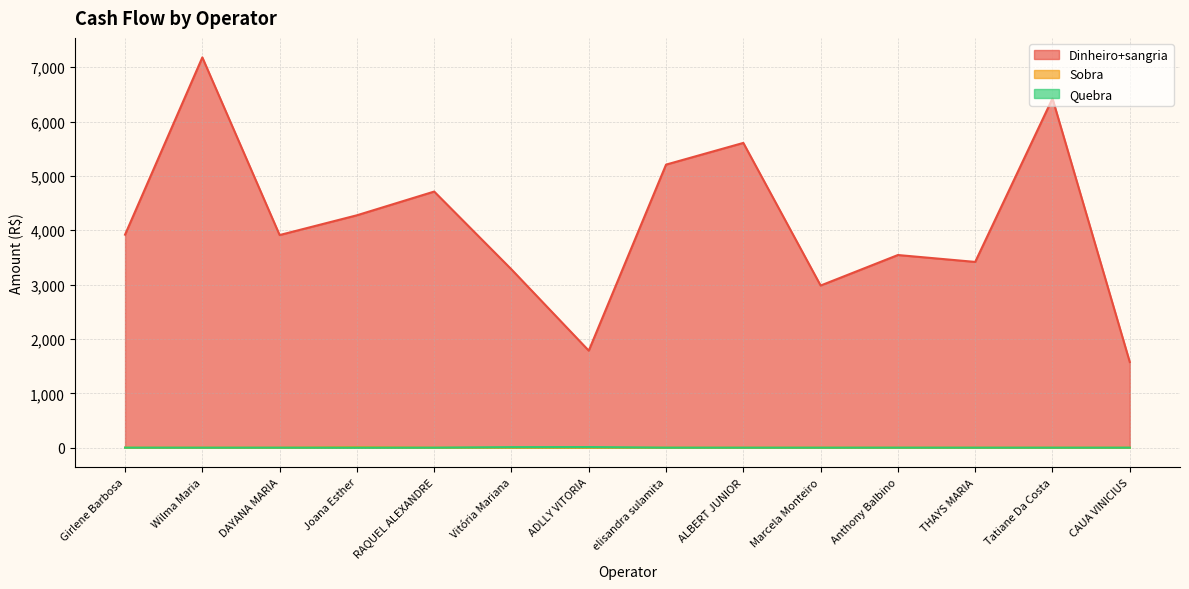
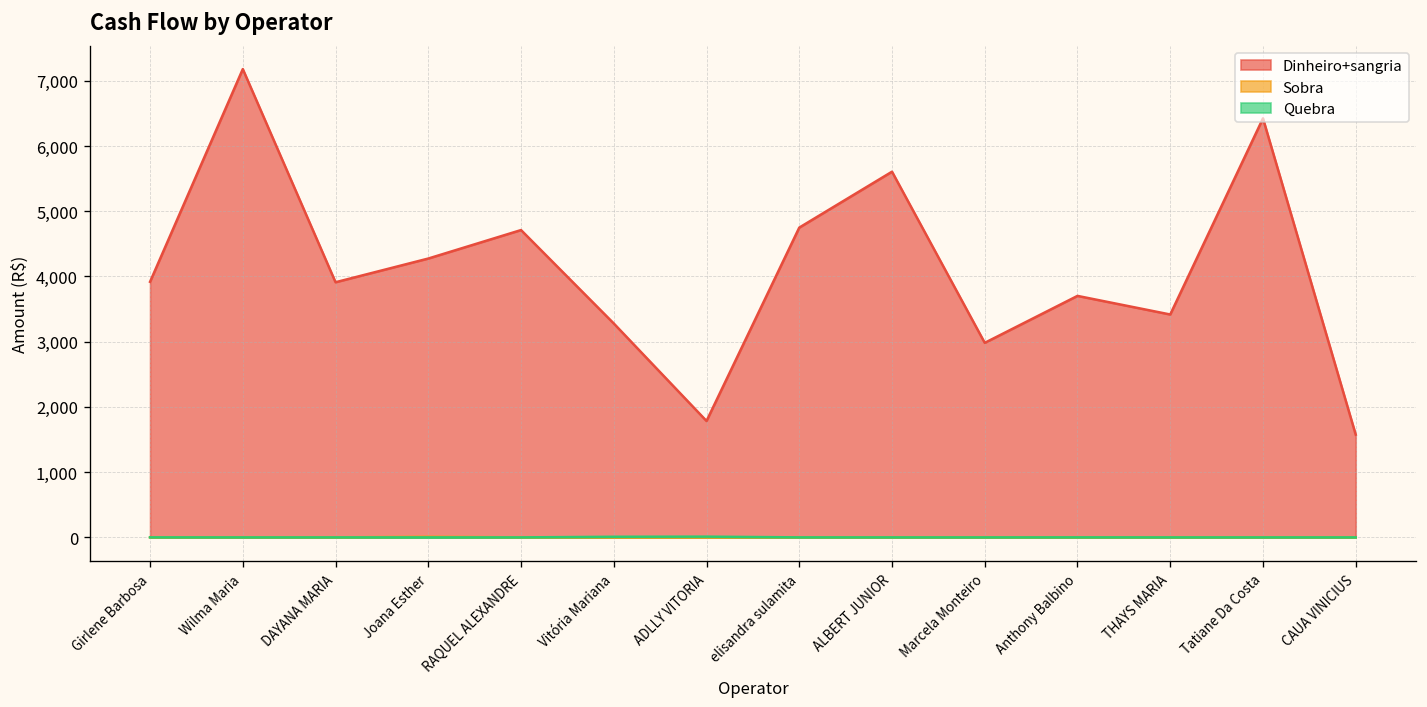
  {
    "Dinheiro+sangria": {
      "Girlene Barbosa": "3,900",
      "Wilma Maria": "7,200",
      "DAYANA MARIA": "3,900",
      "Joana Esther": "4,300",
      "RAQUEL ALEXANDRE": "4,700",
      "Vitória Mariana": "3,300",
      "ADLLY VITORIA": "1,800",
-     "elisandra sulamita": "5,200",
+     "elisandra sulamita": "4,700",
      "ALBERT JUNIOR": "5,600",
      "Marcela Monteiro": "3,000",
-     "Anthony Balbino": "3,500",
+     "Anthony Balbino": "3,700",
      "THAYS MARIA": "3,400",
      "CAUA VINICIUS": "1,600"
    }
  }
